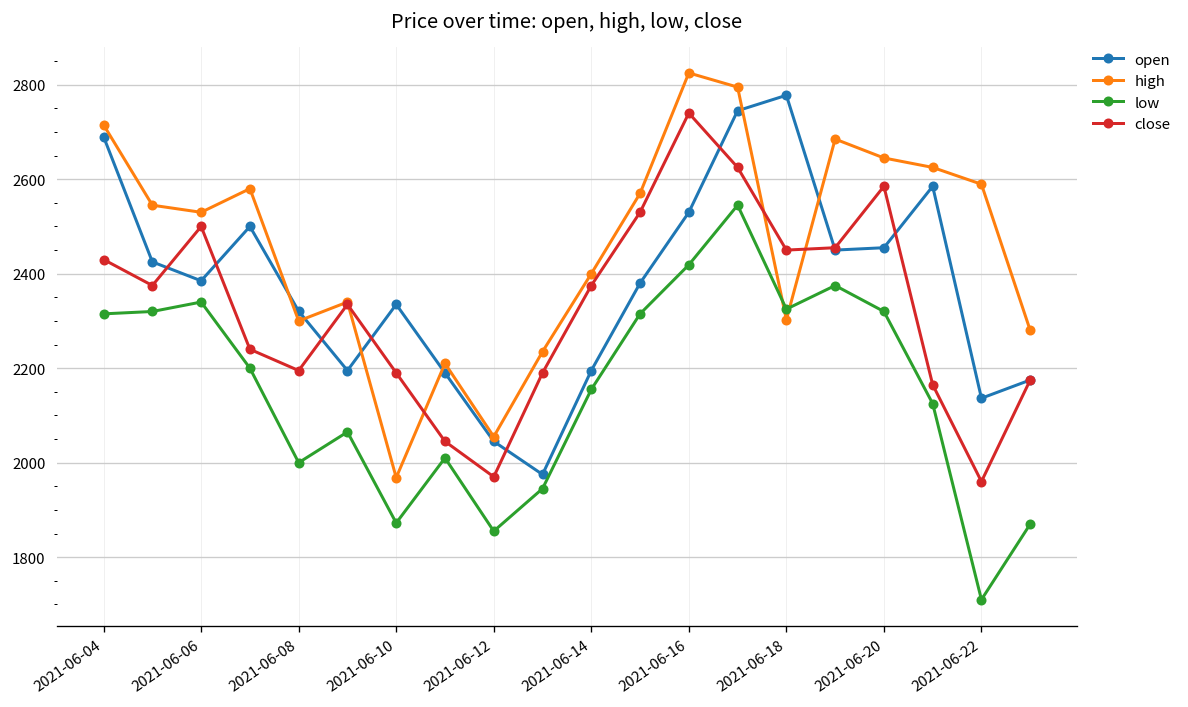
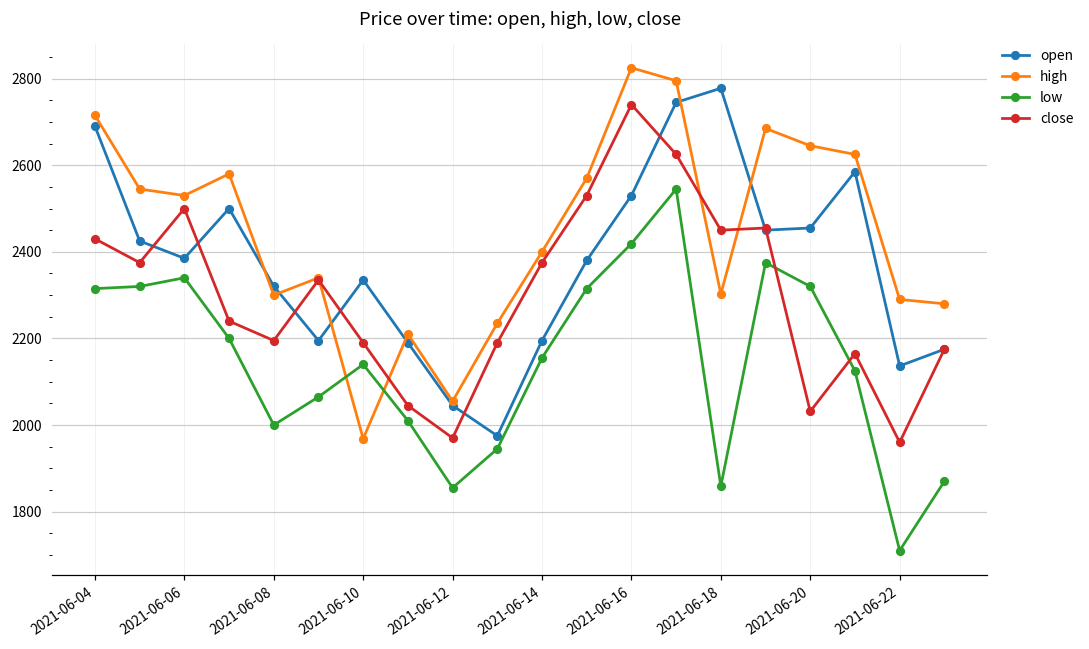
  {
    "open": {
      "2021-06-04": 2690,
      "2021-06-06": 2390,
      "2021-06-08": 2320,
      "2021-06-10": 2340,
      "2021-06-12": 2050,
      "2021-06-14": 2200,
      "2021-06-16": 2530,
      "2021-06-18": 2780,
      "2021-06-20": 2460,
      "2021-06-22": 2140
    },
    "high": {
      "2021-06-04": 2720,
      "2021-06-06": 2530,
      "2021-06-08": 2300,
      "2021-06-10": 1970,
      "2021-06-12": 2060,
      "2021-06-14": 2400,
      "2021-06-16": 2830,
      "2021-06-18": 2300,
      "2021-06-20": 2650,
-     "2021-06-22": 2590
+     "2021-06-22": 2290
    },
    "low": {
      "2021-06-04": 2320,
      "2021-06-06": 2340,
      "2021-06-08": 2000,
-     "2021-06-10": 1870,
+     "2021-06-10": 2140,
      "2021-06-12": 1860,
      "2021-06-14": 2160,
      "2021-06-16": 2420,
-     "2021-06-18": 2330,
+     "2021-06-18": 1860,
      "2021-06-20": 2320,
      "2021-06-22": 1710
    },
    "close": {
      "2021-06-04": 2430,
      "2021-06-06": 2500,
      "2021-06-08": 2200,
      "2021-06-10": 2190,
      "2021-06-12": 1970,
      "2021-06-14": 2380,
      "2021-06-16": 2740,
      "2021-06-18": 2450,
-     "2021-06-20": 2590,
+     "2021-06-20": 2030,
      "2021-06-22": 1960
    }
  }
